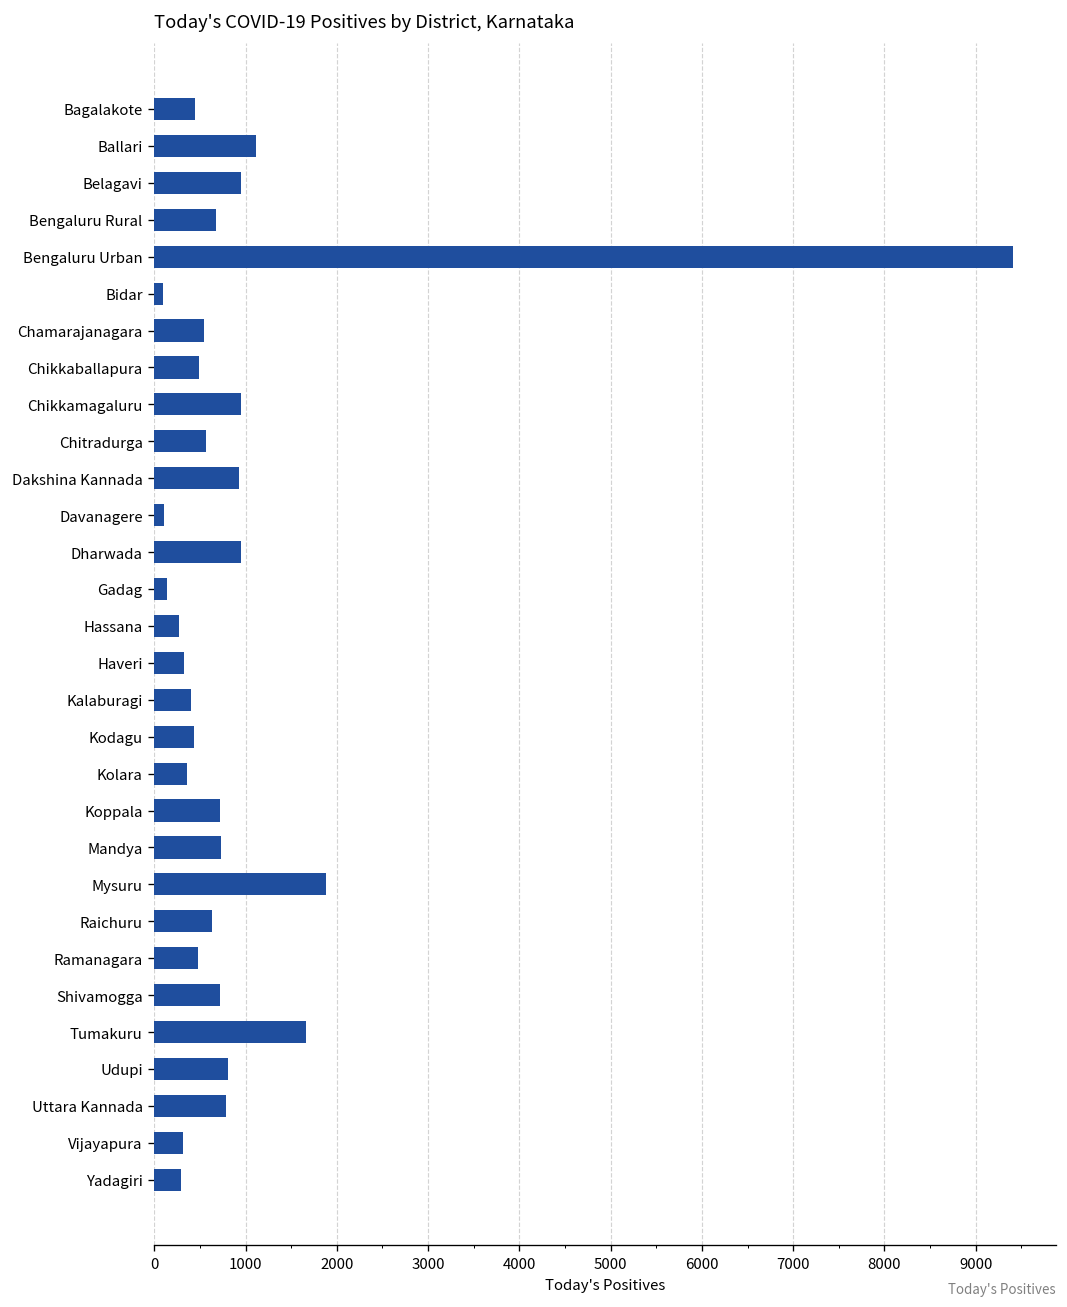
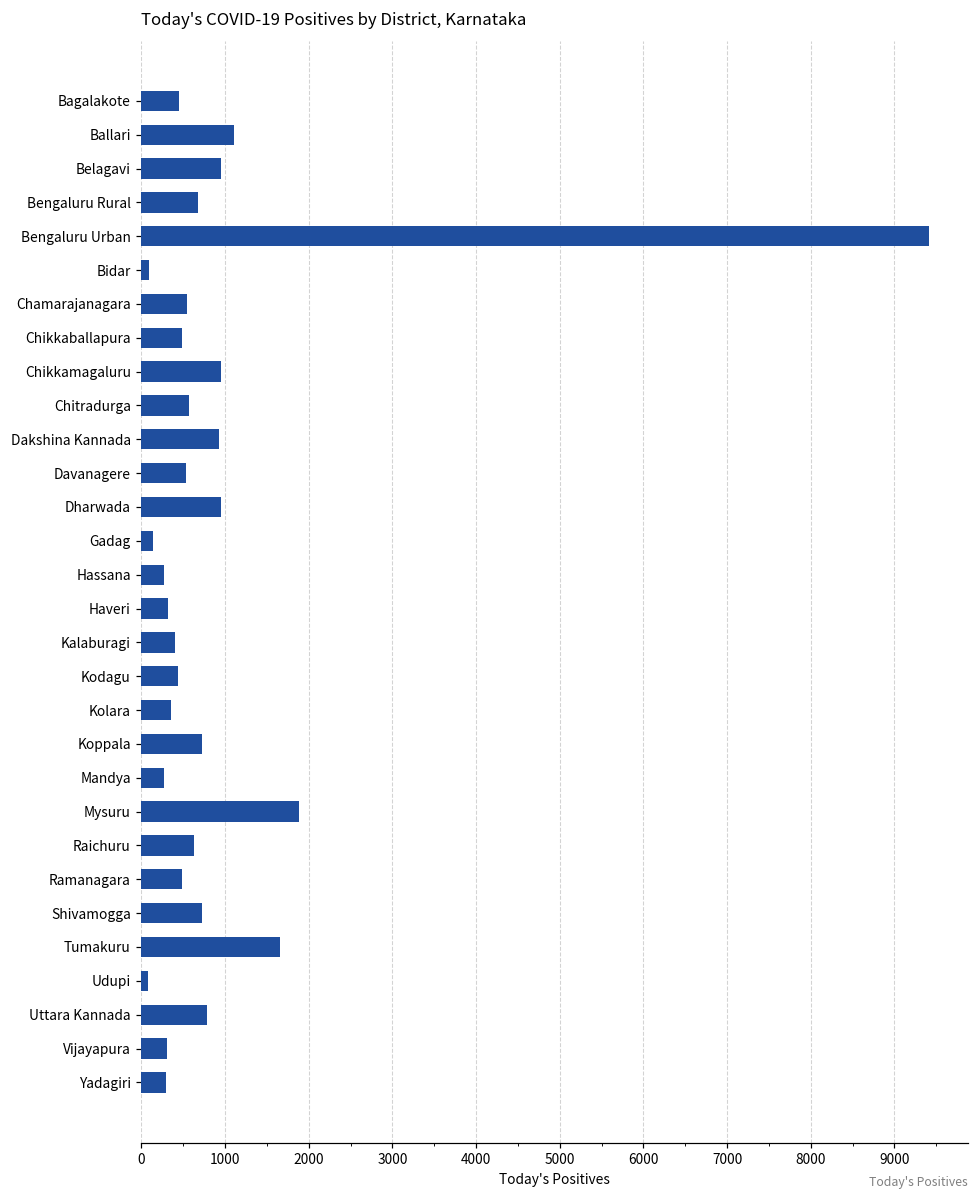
  {
    "Bagalakote": 500,
    "Ballari": 1100,
    "Belagavi": 900,
    "Bengaluru Rural": 700,
    "Bengaluru Urban": 9400,
    "Bidar": 100,
    "Chamarajanagara": 500,
    "Chikkaballapura": 500,
    "Chikkamagaluru": 900,
    "Chitradurga": 600,
    "Dakshina Kannada": 900,
-   "Davanagere": 100,
+   "Davanagere": 500,
    "Dharwada": 1000,
    "Gadag": 100,
    "Hassana": 300,
    "Haveri": 300,
    "Kalaburagi": 400,
    "Kodagu": 400,
    "Kolara": 400,
    "Koppala": 700,
-   "Mandya": 700,
+   "Mandya": 300,
    "Mysuru": 1900,
    "Raichuru": 600,
    "Ramanagara": 500,
    "Shivamogga": 700,
    "Tumakuru": 1700,
-   "Udupi": 800,
+   "Udupi": 100,
    "Uttara Kannada": 800,
    "Vijayapura": 300,
    "Yadagiri": 300
  }
